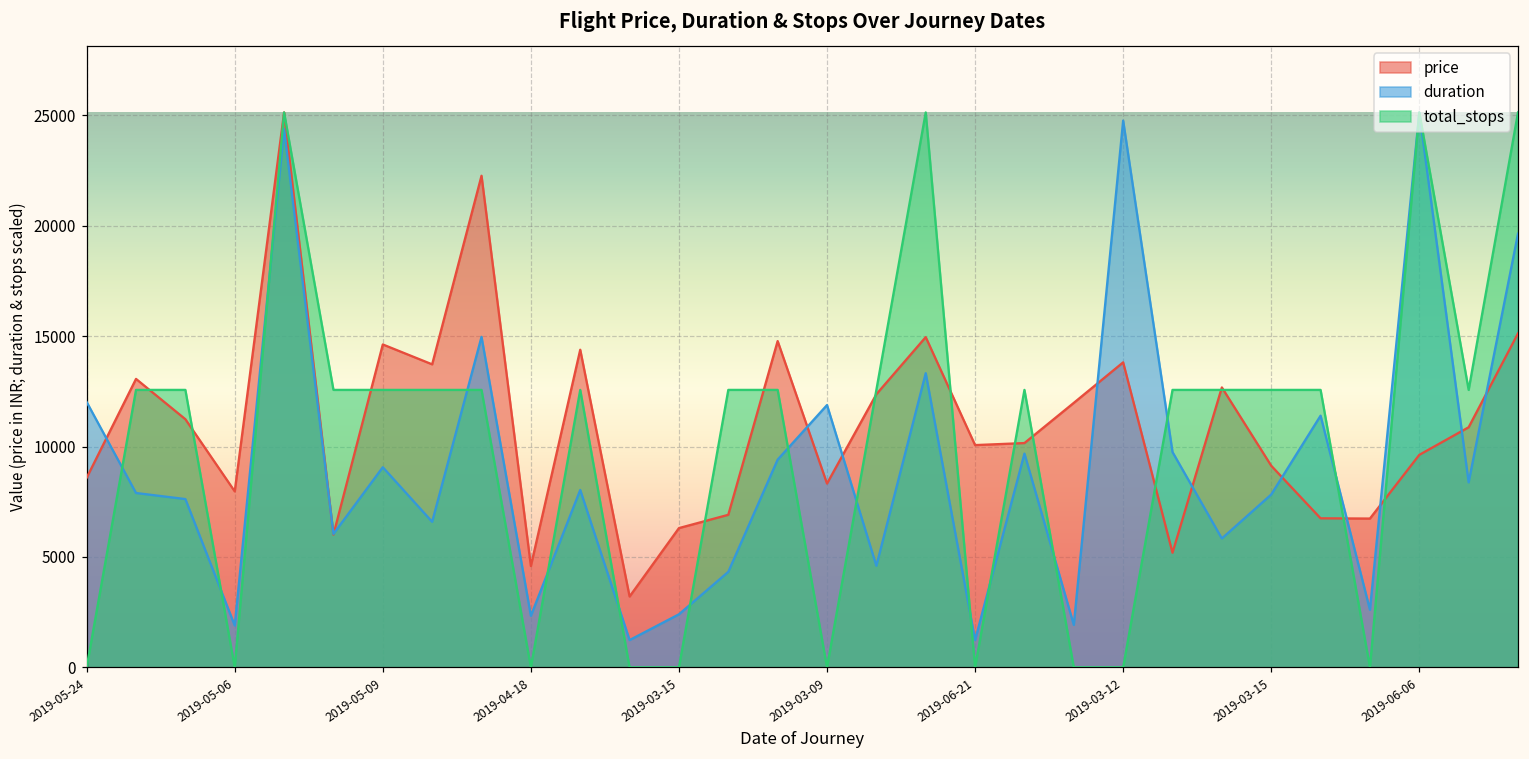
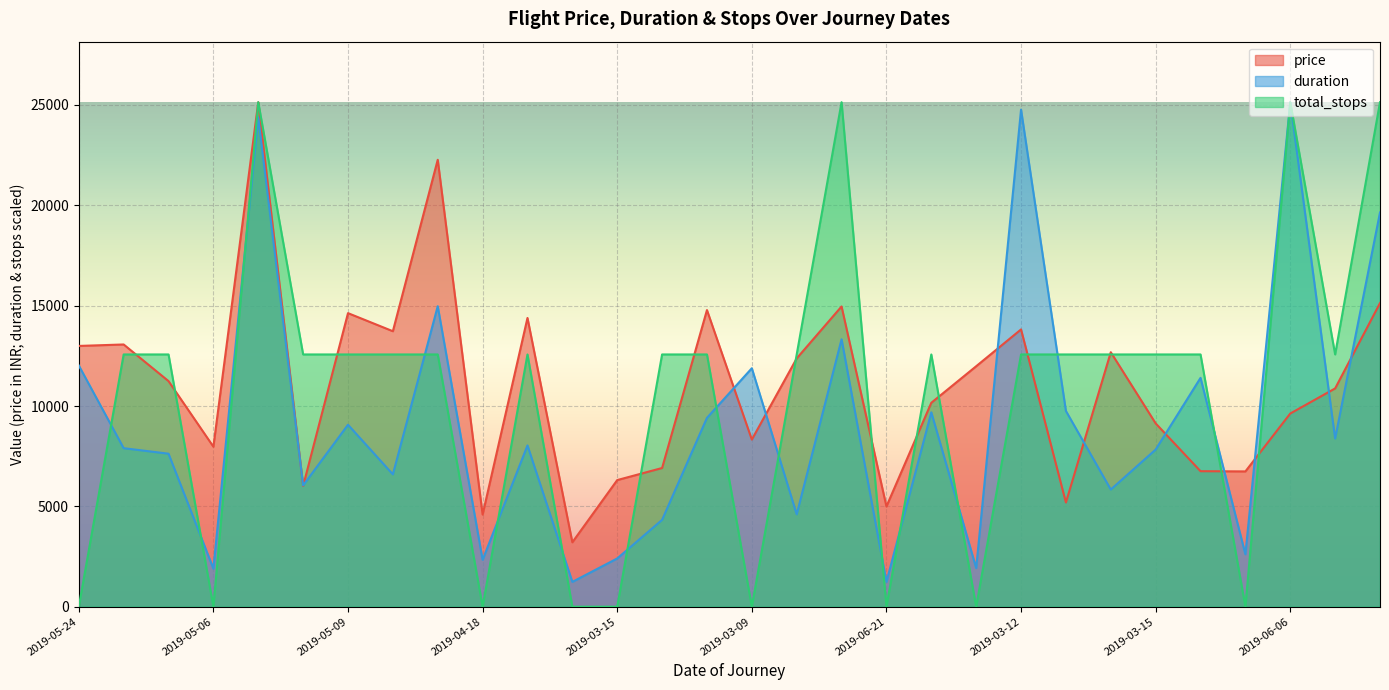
  {
    "price": {
-     "2019-05-24": 8600,
+     "2019-05-24": 13000,
      "2019-05-06": 8000,
      "2019-05-09": 14600,
      "2019-03-09": 8300,
-     "2019-06-21": 10100,
+     "2019-06-21": 5000,
      "2019-03-12": 13800,
      "2019-06-06": 9600
    },
    "duration": {
      "2019-05-24": 12000,
      "2019-05-06": 1900,
      "2019-05-09": 9100,
      "2019-03-09": 11900,
      "2019-06-21": 1200,
      "2019-03-12": 24800
    },
    "total_stops": {
      "2019-05-24": 0,
      "2019-05-06": 0,
      "2019-05-09": 12600,
      "2019-03-09": 0,
      "2019-06-21": 0,
-     "2019-03-12": 0
+     "2019-03-12": 12600
    }
  }
